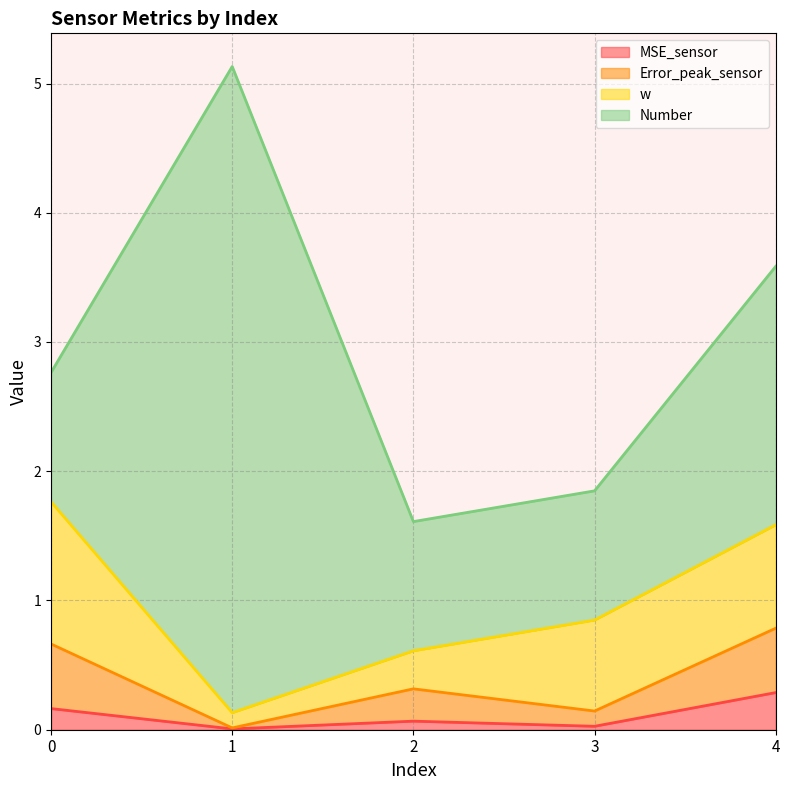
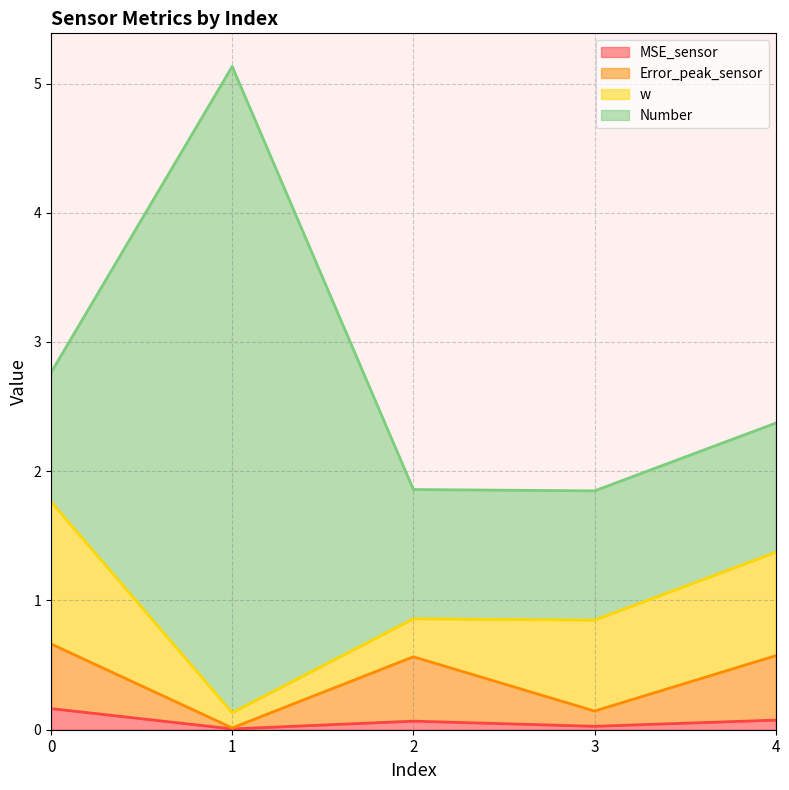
  {
    "MSE_sensor": {
      "0": 0.16,
      "2": 0.07,
      "3": 0.03,
-     "4": 0.29
+     "4": 0.07
    },
    "Error_peak_sensor": {
      "0": 0.50,
-     "2": 0.25,
+     "2": 0.50,
      "3": 0.12,
      "4": 0.50
    },
    "w": {
      "0": 1.10,
      "1": 0.12,
      "2": 0.29,
      "3": 0.70,
      "4": 0.80
    },
    "Number": {
      "0": 1,
      "1": 5,
      "2": 1,
      "3": 1,
-     "4": 2
+     "4": 1
    }
  }
